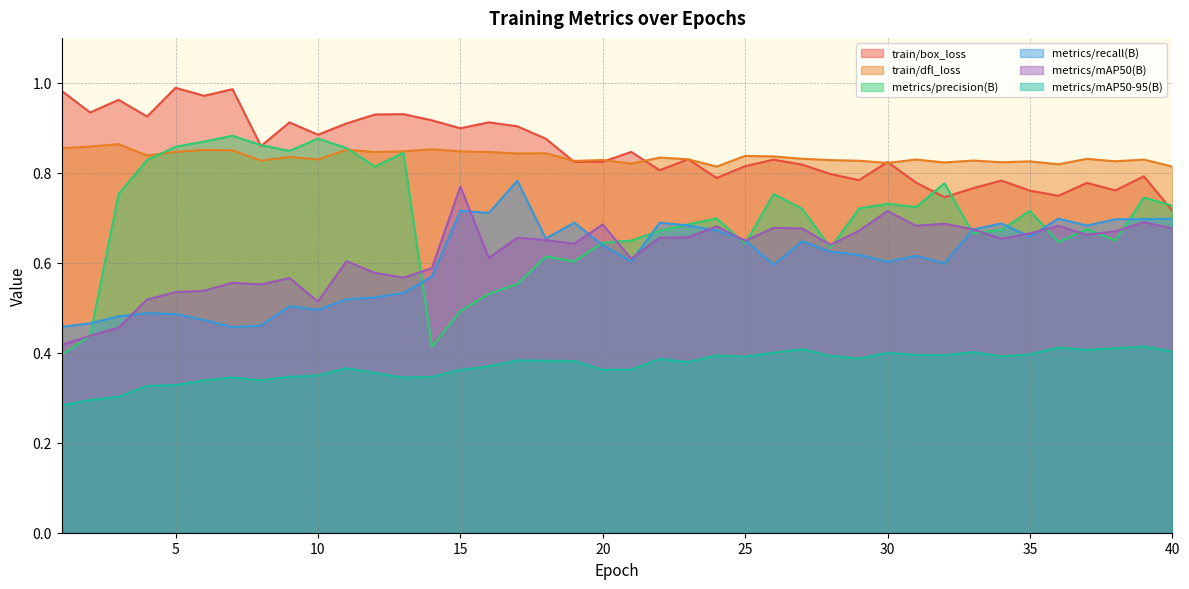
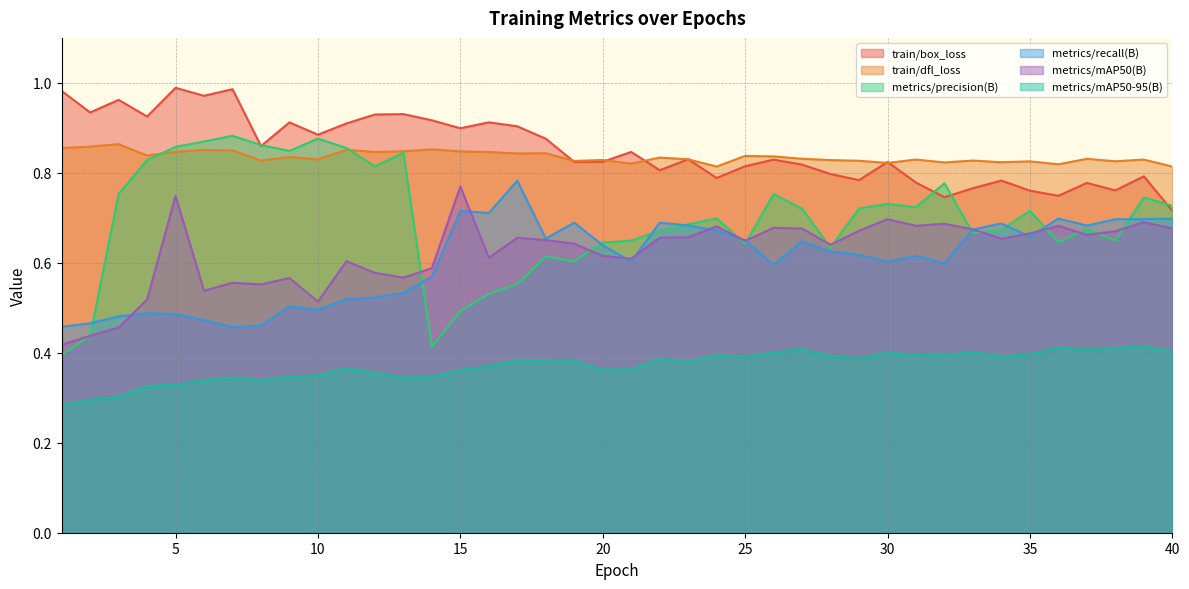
  {
    "metrics/mAP50(B)": {
-     "5": 0.53,
+     "5": 0.75,
      "10": 0.51,
      "15": 0.77,
-     "20": 0.69,
-     "30": 0.71,
+     "20": 0.62,
+     "30": 0.70,
      "35": 0.67,
      "40": 0.68
    }
  }
